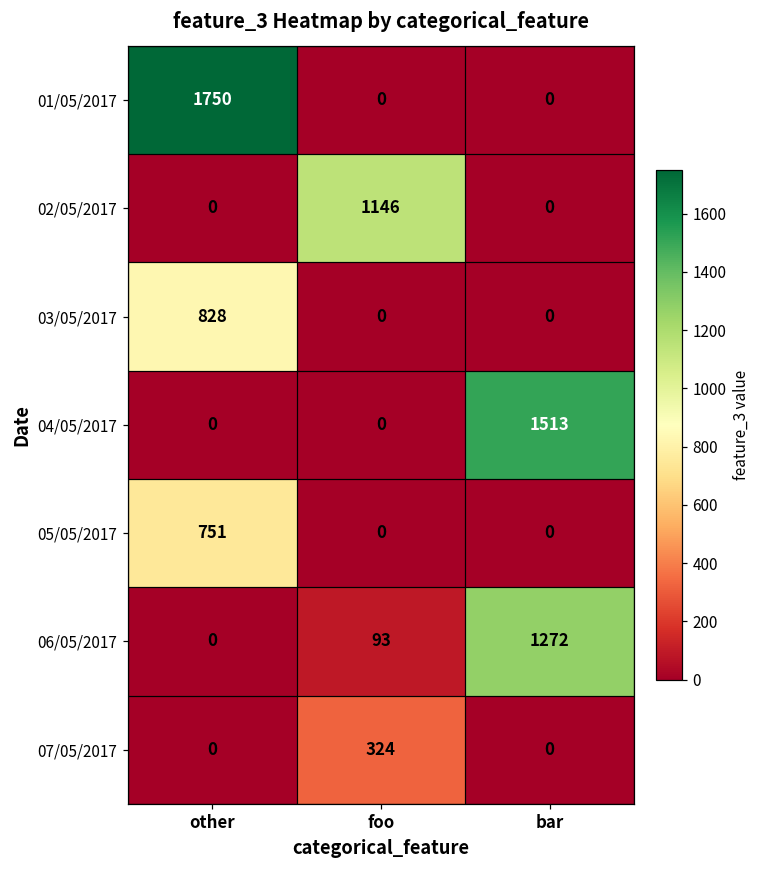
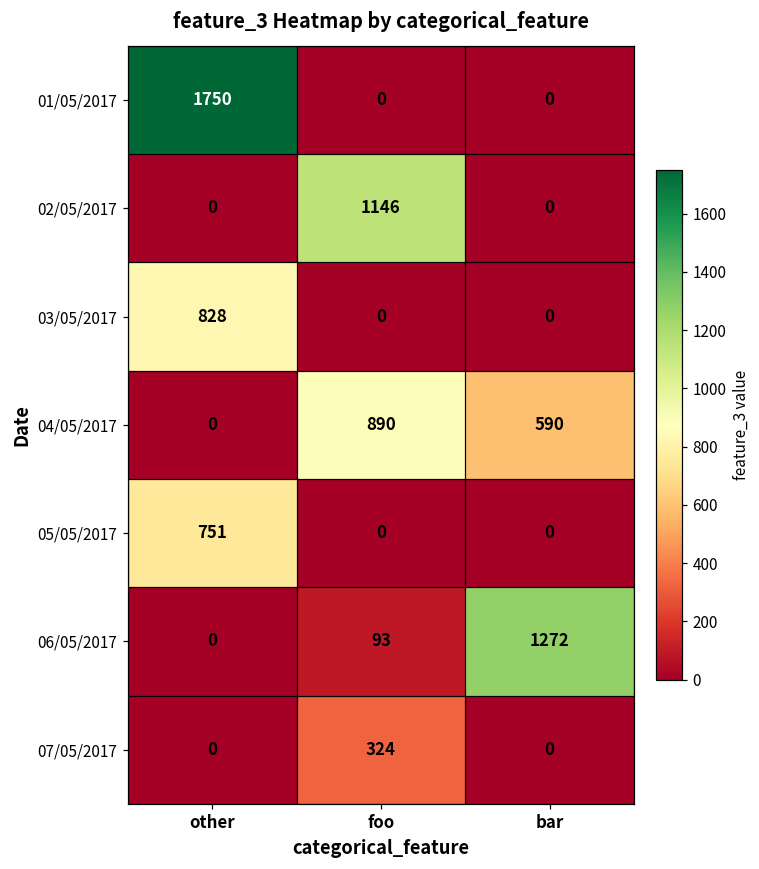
  {
    "01/05/2017": {
      "other": 1750,
      "foo": 0,
      "bar": 0
    },
    "02/05/2017": {
      "other": 0,
      "foo": 1146,
      "bar": 0
    },
    "03/05/2017": {
      "other": 828,
      "foo": 0,
      "bar": 0
    },
    "04/05/2017": {
      "other": 0,
-     "foo": 0,
-     "bar": 1513
+     "foo": 890,
+     "bar": 590
    },
    "05/05/2017": {
      "other": 751,
      "foo": 0,
      "bar": 0
    },
    "06/05/2017": {
      "other": 0,
      "foo": 93,
      "bar": 1272
    },
    "07/05/2017": {
      "other": 0,
      "foo": 324,
      "bar": 0
    }
  }
